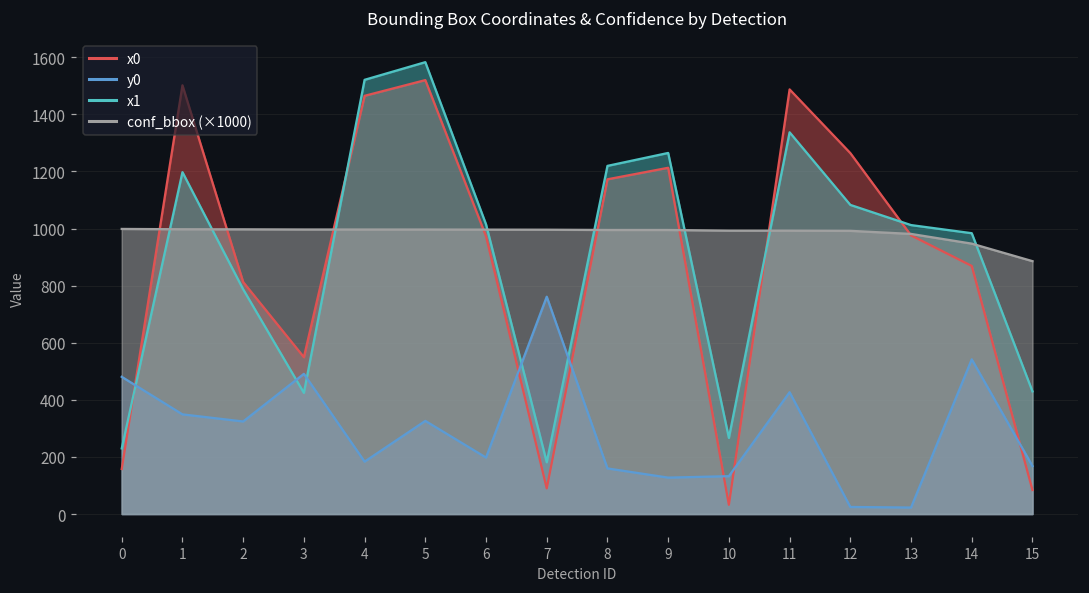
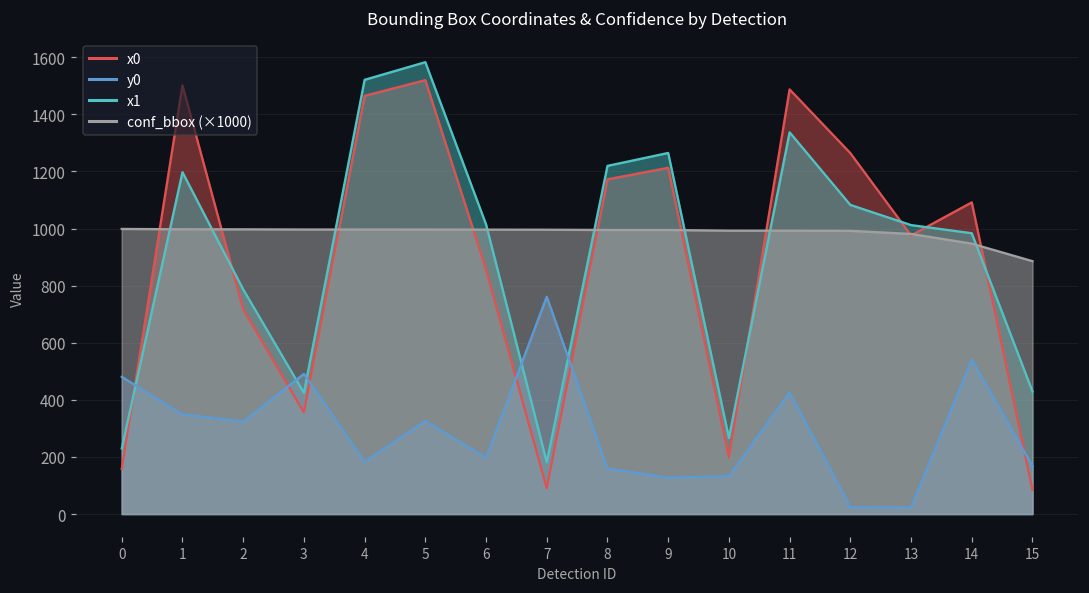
  {
    "x0": {
      "0": 160,
-     "2": 810,
-     "3": 550,
+     "2": 720,
+     "3": 360,
      "4": 1460,
      "5": 1520,
-     "6": 970,
+     "6": 860,
      "7": 90,
      "8": 1170,
      "9": 1210,
-     "10": 30,
+     "10": 200,
      "11": 1490,
      "12": 1260,
-     "14": 870,
+     "14": 1090,
      "15": 80
    },
    "conf_bbox (×1000)": {
      "0": 1000,
      "1": 1000,
      "2": 1000,
      "3": 1000,
      "4": 1000,
      "5": 1000,
      "6": 1000,
      "7": 1000,
      "8": 990,
      "9": 990,
      "10": 990,
      "11": 990,
      "12": 990,
      "14": 950,
      "15": 890
    }
  }
